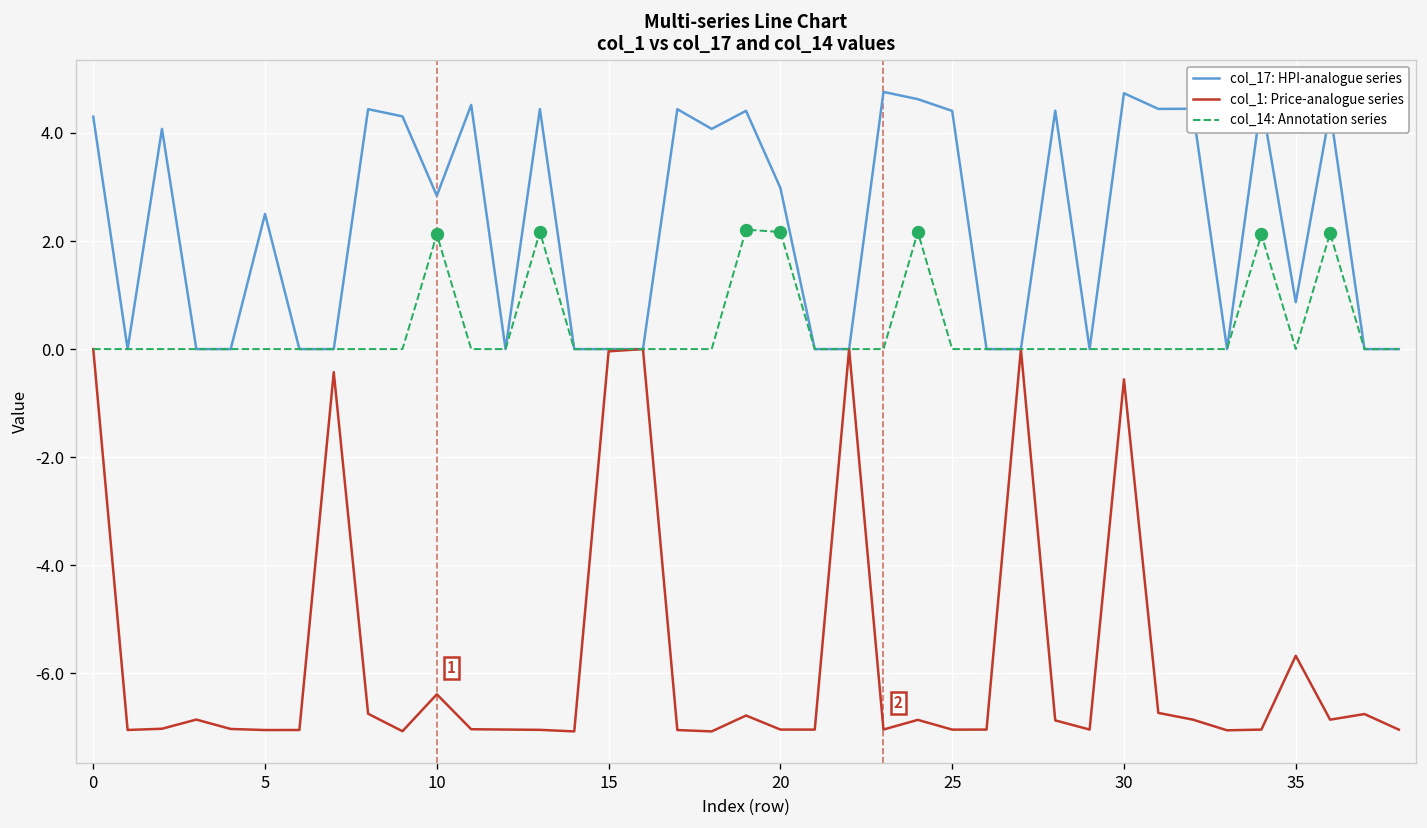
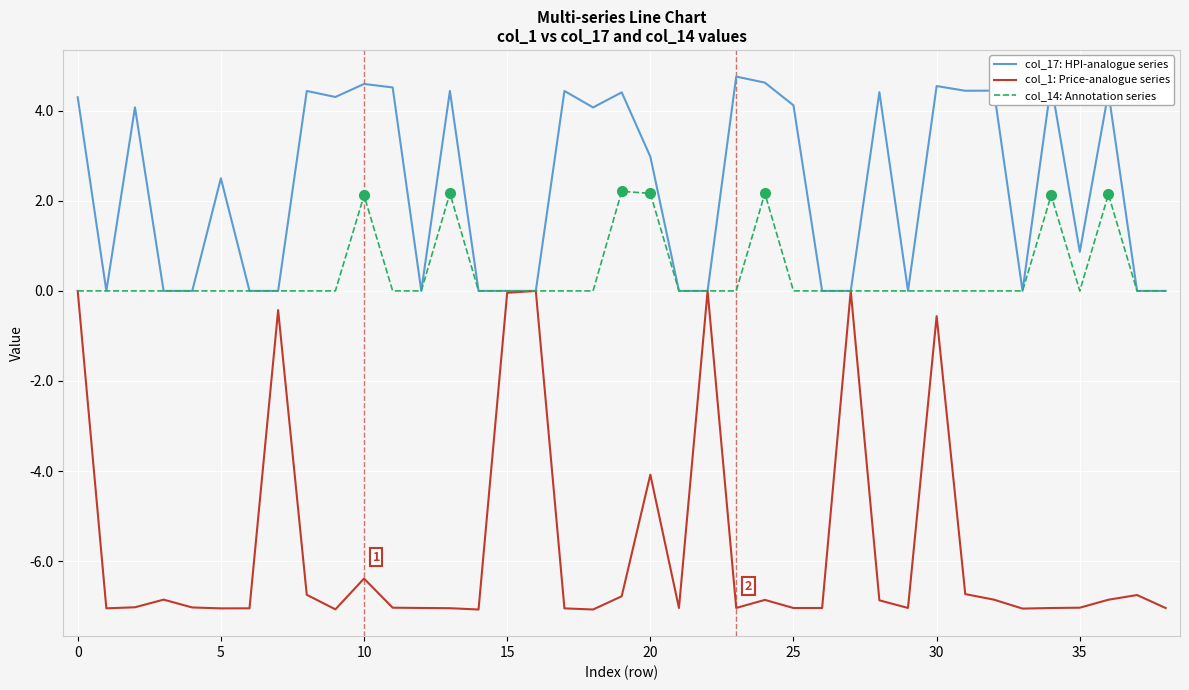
  {
    "col_17: HPI-analogue series": {
      "0": 4.3,
      "5": 2.5,
-     "10": 2.8,
+     "10": 4.6,
      "20": 3.0,
-     "25": 4.4,
-     "30": 4.7,
+     "25": 4.1,
+     "30": 4.5,
      "35": 0.9
    },
    "col_1: Price-analogue series": {
      "5": -7.0,
-     "20": -7.0,
+     "20": -4.1,
      "25": -7.0,
      "30": -0.6,
-     "35": -5.7
+     "35": -7.0
    }
  }
